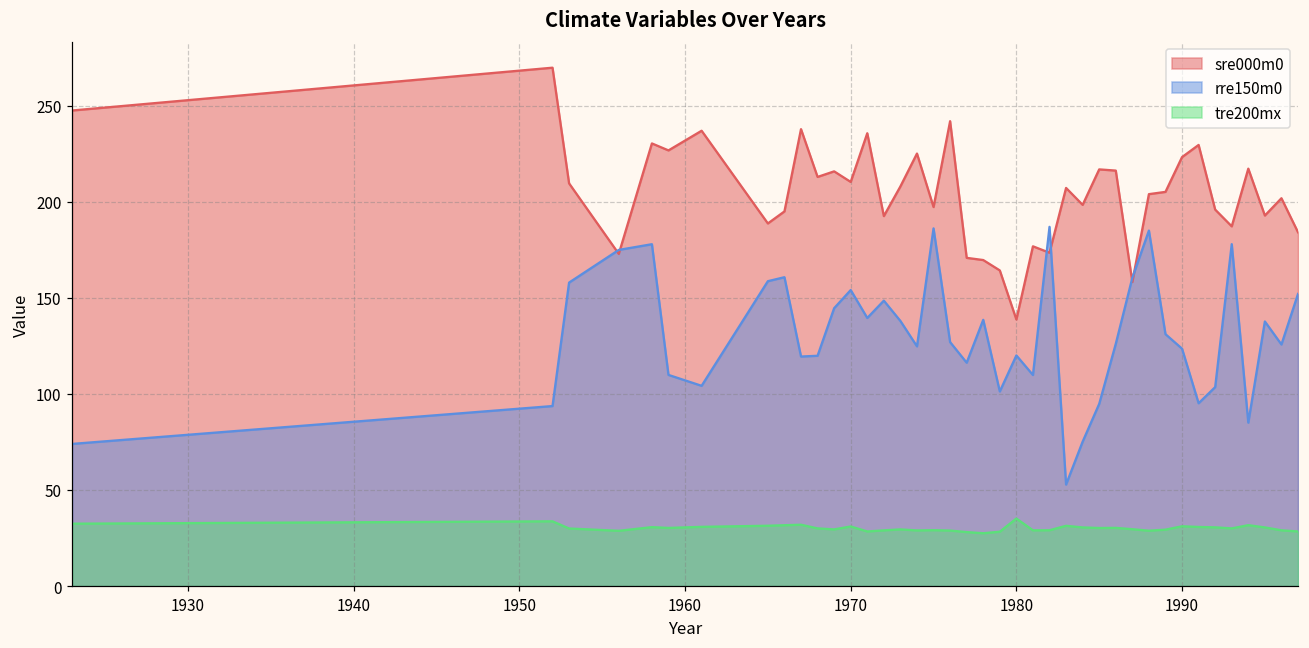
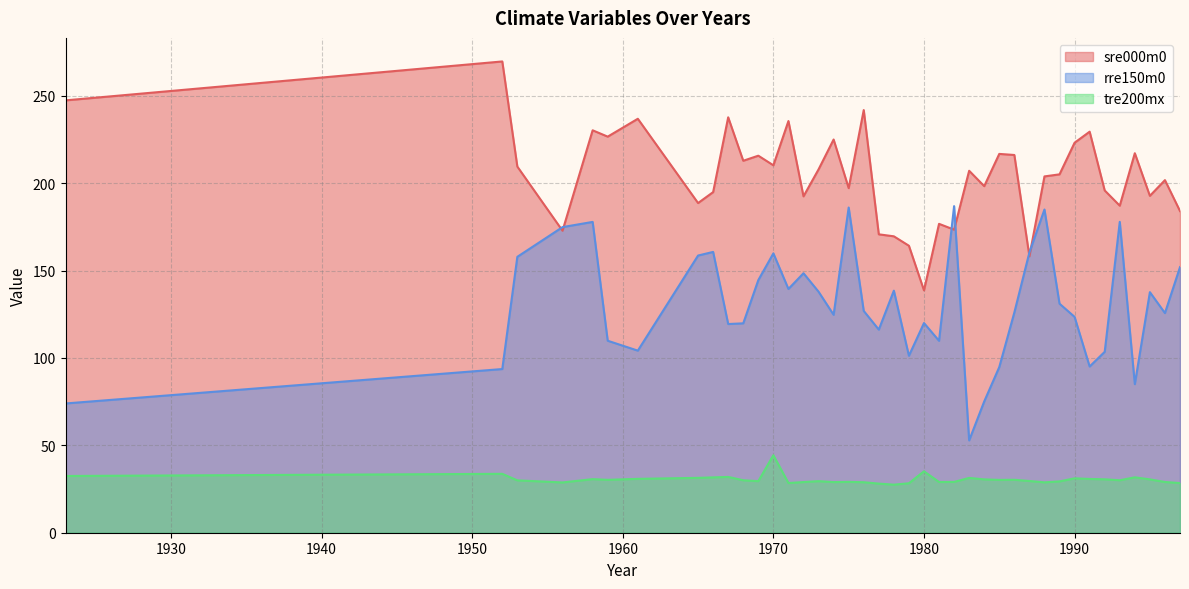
  {
    "sre000m0": {
      "1970": 210,
      "1980": 139,
      "1990": 223
    },
    "rre150m0": {
-     "1970": 154,
+     "1970": 160,
      "1980": 120,
      "1990": 124
    },
    "tre200mx": {
-     "1970": 31,
+     "1970": 44,
      "1980": 35,
      "1990": 31
    }
  }
